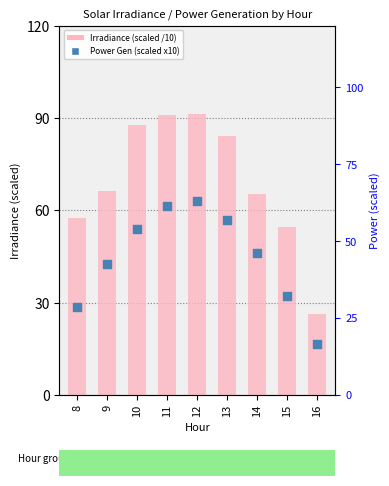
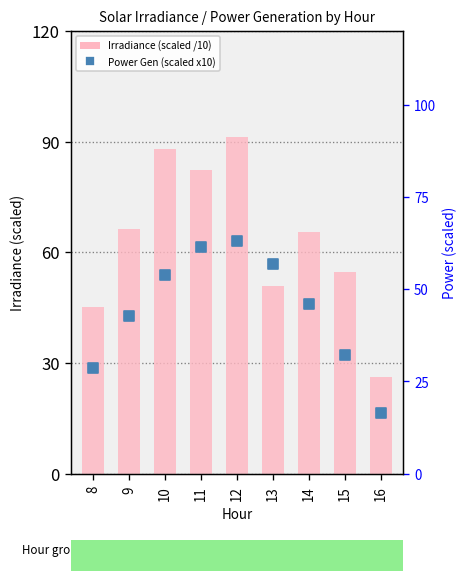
  {
    "Irradiance (scaled /10)": {
-     "8": 58,
+     "8": 45,
      "9": 66,
      "10": 88,
-     "11": 91,
+     "11": 82,
      "12": 91,
-     "13": 84,
+     "13": 51,
      "14": 65,
      "15": 55,
      "16": 26
    }
  }
